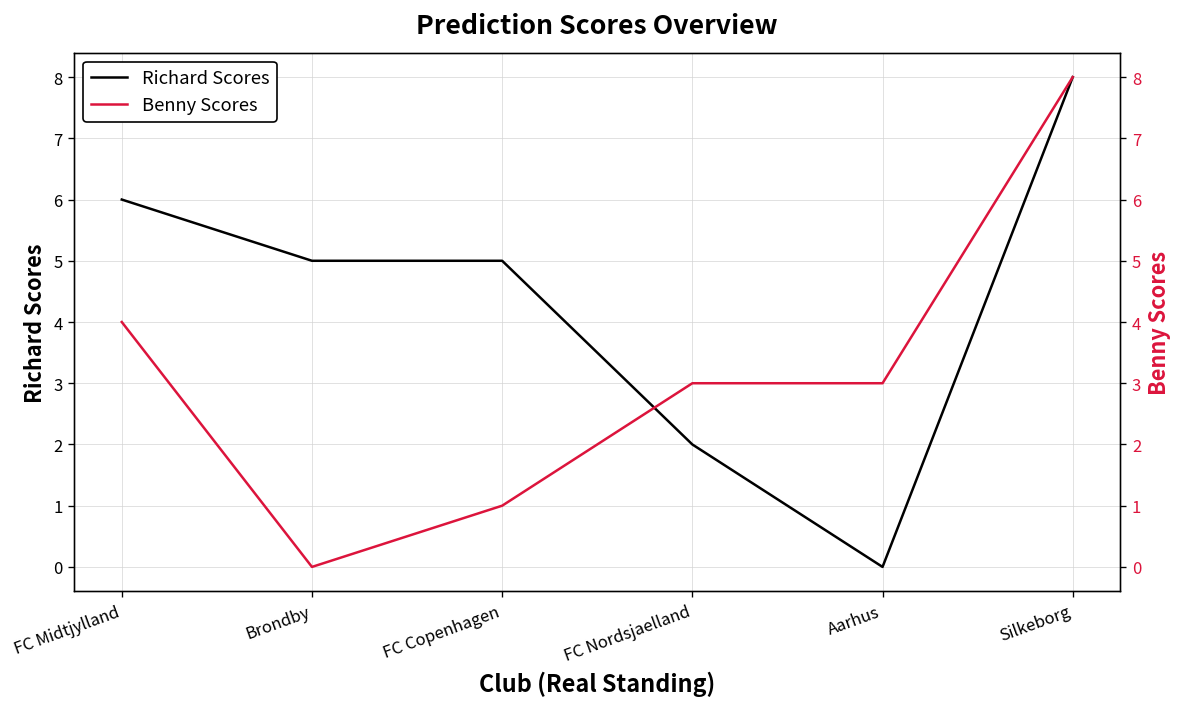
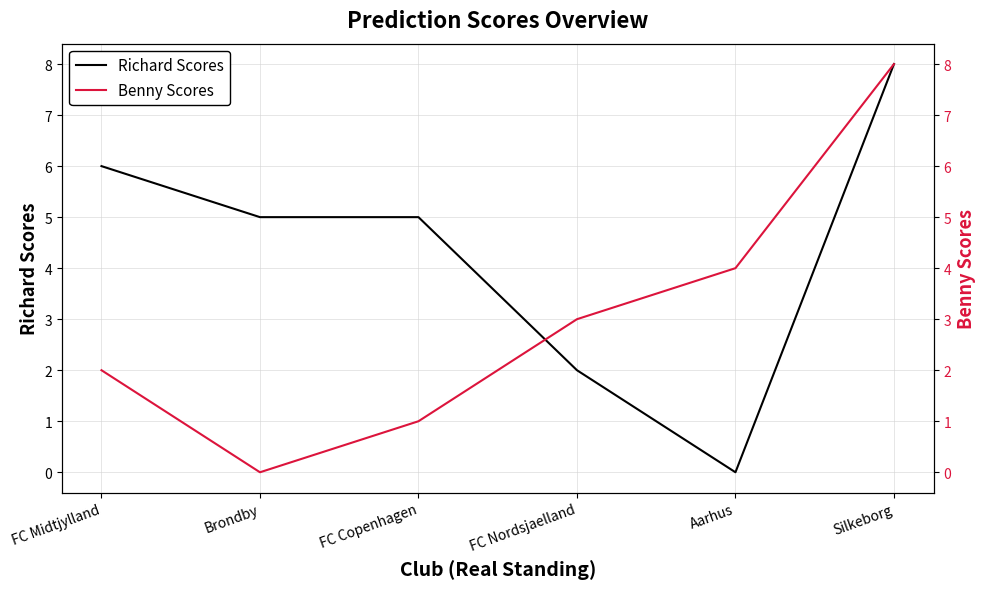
  {
    "Richard Scores": {
      "FC Midtjylland": 6.0,
      "Brondby": 5.0,
      "FC Copenhagen": 5.0,
      "FC Nordsjaelland": 2.0,
      "Aarhus": 0.0,
      "Silkeborg": 8.0
    },
    "Benny Scores": {
-     "FC Midtjylland": 4,
+     "FC Midtjylland": 2,
      "Brondby": 0,
      "FC Copenhagen": 1,
      "FC Nordsjaelland": 3,
-     "Aarhus": 3,
+     "Aarhus": 4,
      "Silkeborg": 8
    }
  }
